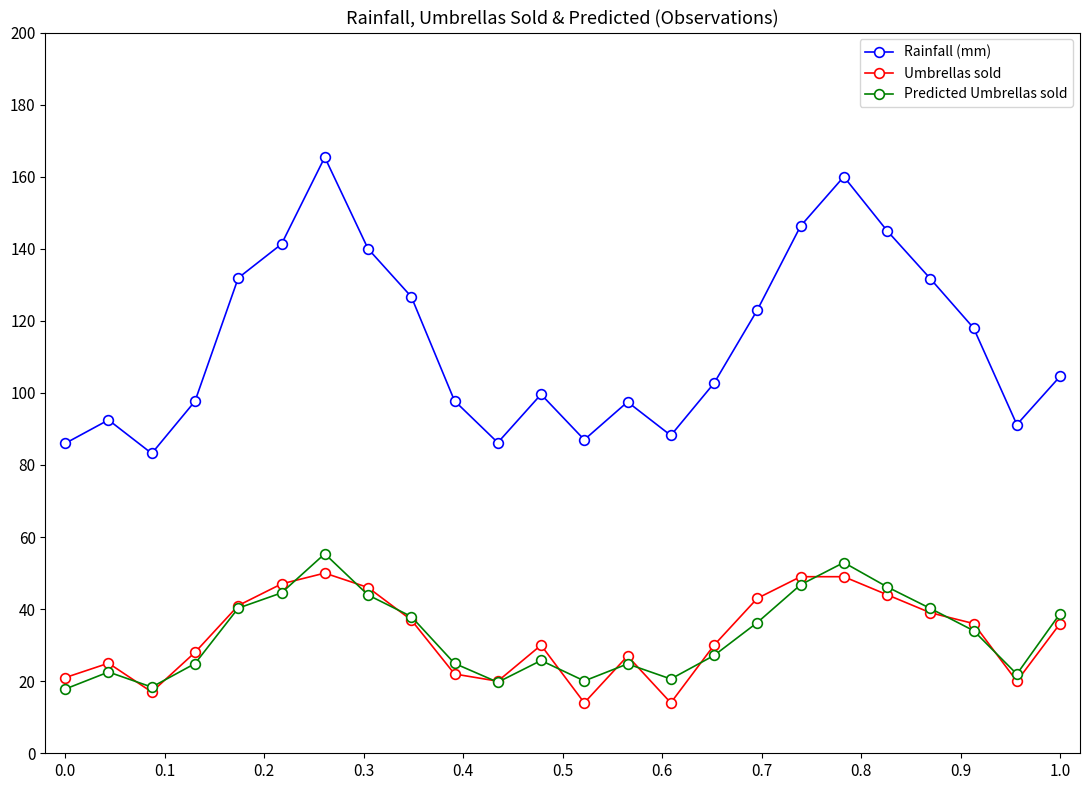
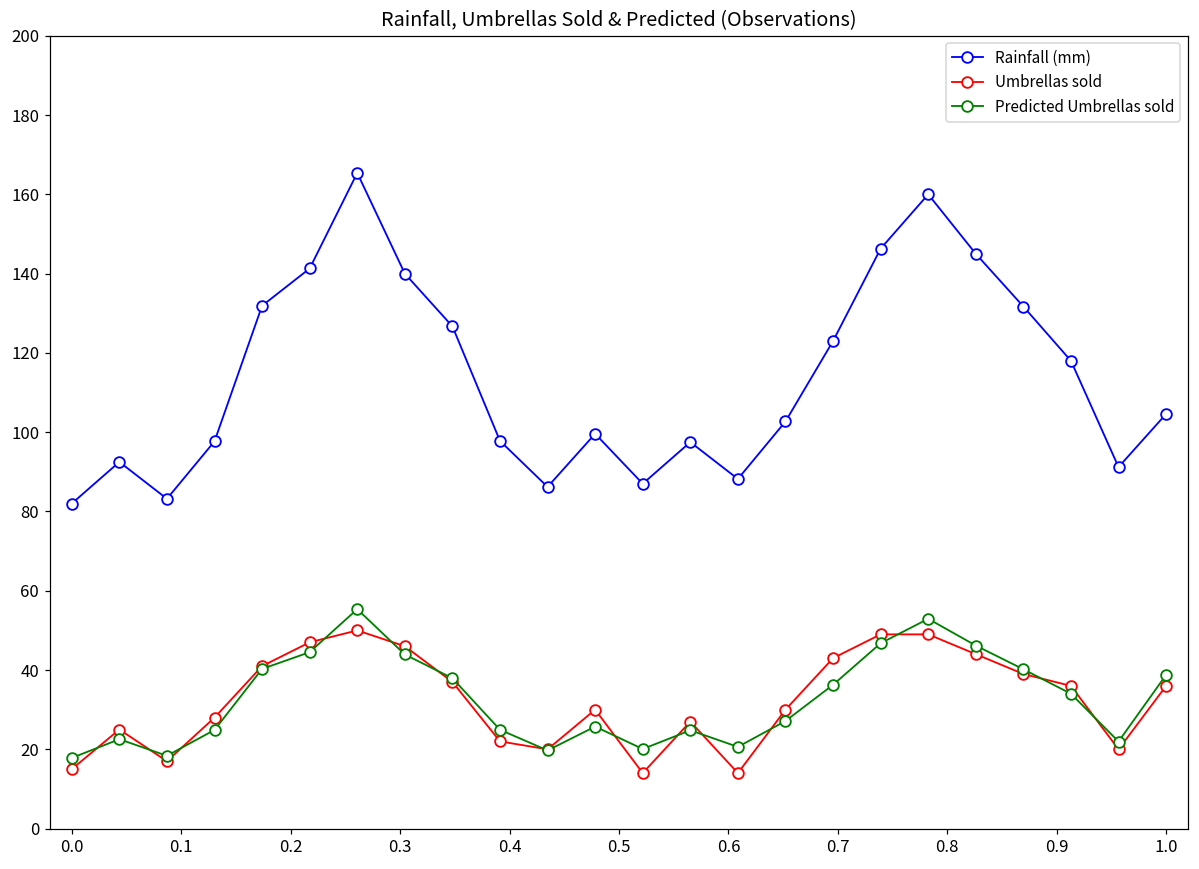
  {
    "Rainfall (mm)": {
-     "0.0": 86,
+     "0.0": 82,
      "1.0": 105
    },
    "Umbrellas sold": {
-     "0.0": 21,
+     "0.0": 15,
      "1.0": 36
    },
    "Predicted Umbrellas sold": {
      "0.0": 18,
      "1.0": 39
    }
  }
